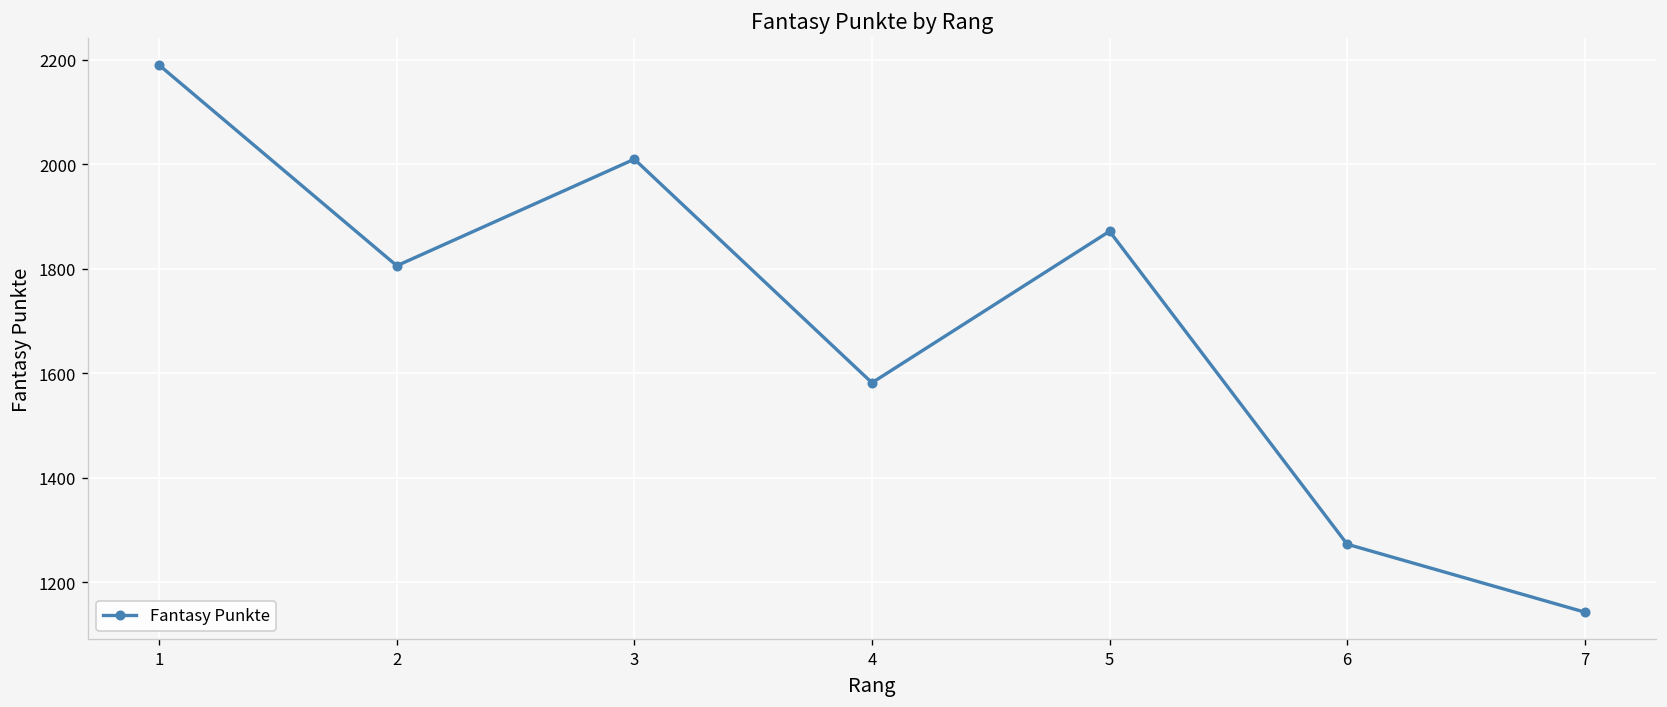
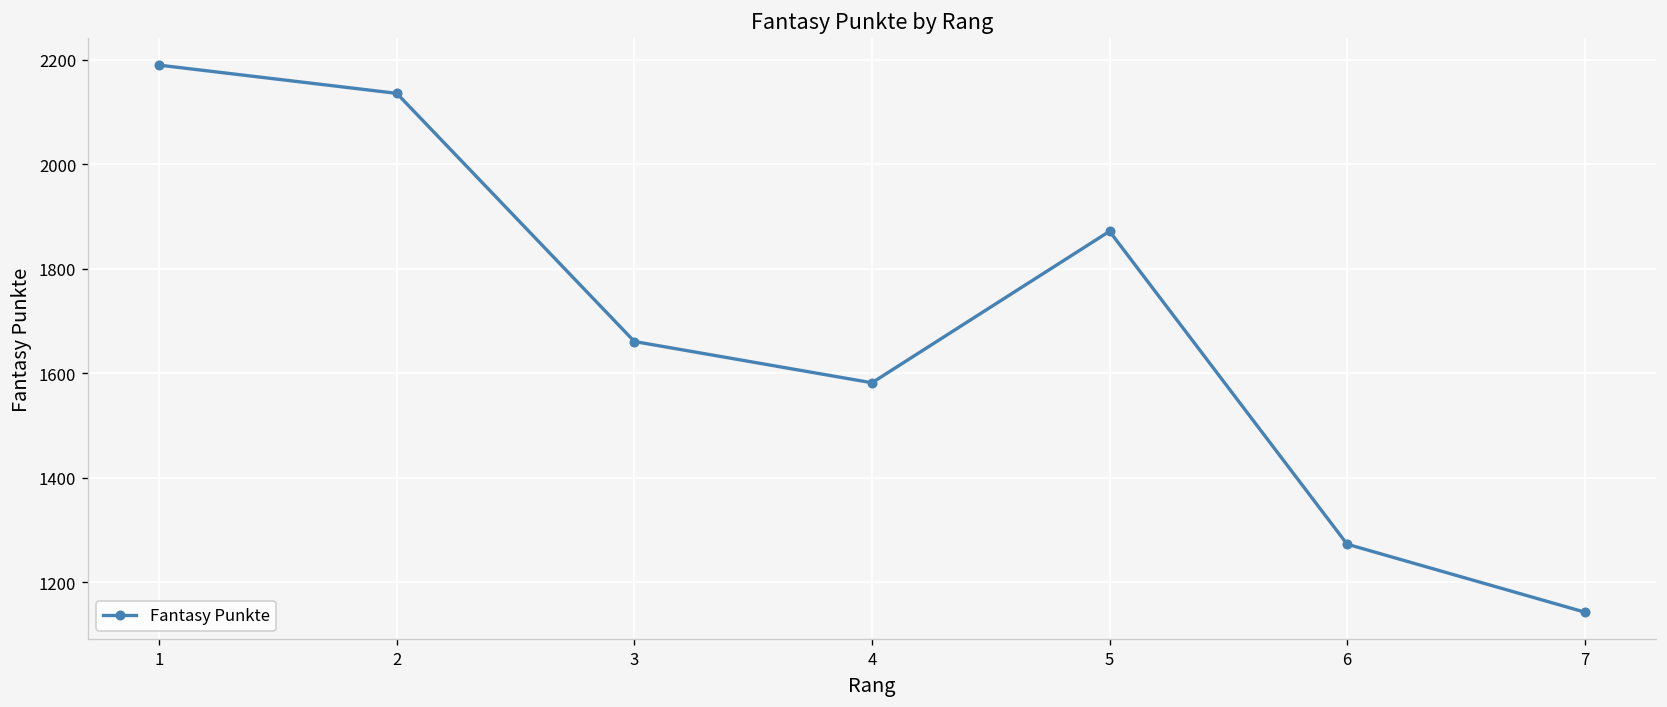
  {
    "1": 2190,
-   "2": 1810,
-   "3": 2010,
+   "2": 2140,
+   "3": 1660,
    "4": 1580,
    "5": 1870,
    "6": 1270,
    "7": 1140
  }
